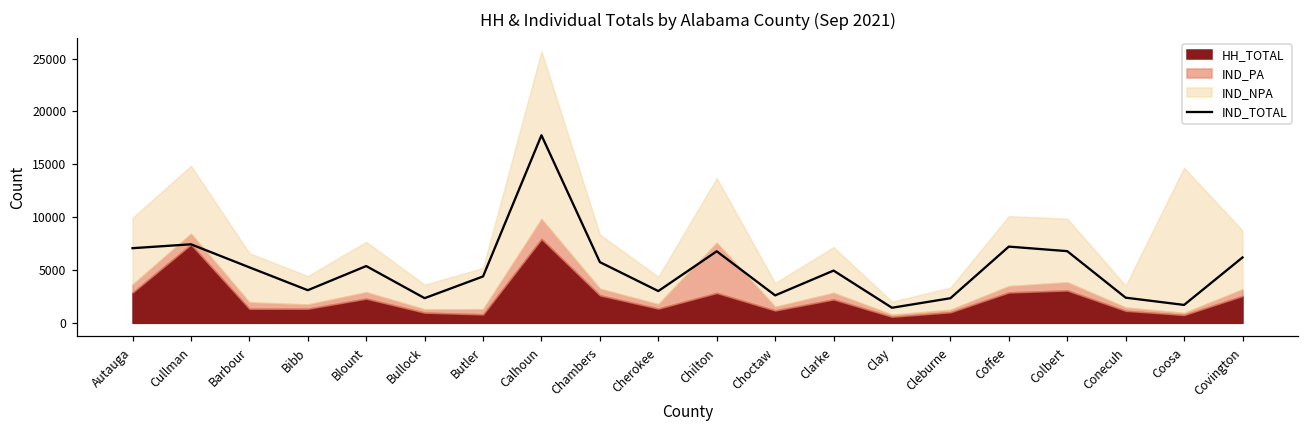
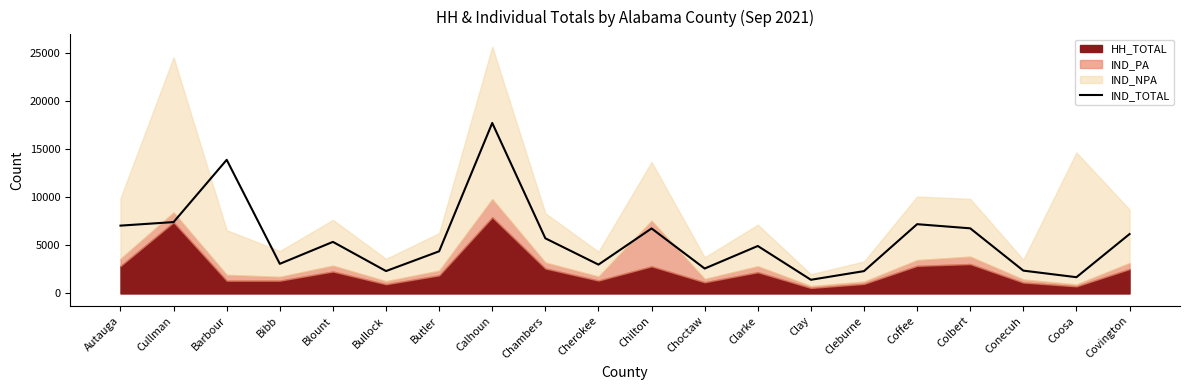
  {
    "IND_TOTAL": {
      "Autauga": 7000,
-     "Barbour": 5000,
+     "Barbour": 14000,
      "Bibb": 3000,
      "Blount": 5000,
      "Bullock": 2000,
      "Butler": 4000,
      "Calhoun": 18000,
      "Chambers": 6000,
      "Cherokee": 3000,
      "Chilton": 7000,
      "Choctaw": 3000,
      "Clarke": 5000,
      "Clay": 1000,
      "Cleburne": 2000,
      "Coffee": 7000,
      "Colbert": 7000,
      "Conecuh": 2000,
      "Coosa": 2000,
      "Covington": 6000
    },
    "HH_TOTAL": {
      "Autauga": 3000,
      "Barbour": 1000,
      "Bibb": 1000,
      "Blount": 2000,
      "Bullock": 1000,
-     "Butler": 1000,
+     "Butler": 2000,
      "Calhoun": 8000,
      "Chambers": 3000,
      "Cherokee": 1000,
      "Chilton": 3000,
      "Choctaw": 1000,
      "Clarke": 2000,
      "Coffee": 3000,
      "Colbert": 3000,
      "Conecuh": 1000,
      "Covington": 3000
    },
    "IND_PA": {
      "Autauga": 1000,
      "Cullman": 1000,
      "Barbour": 1000,
      "Bibb": 0,
      "Blount": 1000,
      "Bullock": 0,
      "Butler": 0,
      "Calhoun": 2000,
      "Chambers": 1000,
      "Cherokee": 0,
      "Chilton": 5000,
      "Choctaw": 0,
      "Clarke": 1000,
      "Coffee": 1000,
      "Colbert": 1000,
      "Conecuh": 0,
      "Covington": 1000
    },
    "IND_NPA": {
      "Autauga": 6000,
-     "Cullman": 6000,
+     "Cullman": 16000,
      "Barbour": 5000,
      "Bibb": 3000,
      "Blount": 5000,
      "Bullock": 2000,
      "Butler": 4000,
      "Calhoun": 16000,
      "Chambers": 5000,
      "Cherokee": 3000,
      "Chilton": 6000,
      "Choctaw": 2000,
      "Clarke": 4000,
      "Clay": 1000,
      "Cleburne": 2000,
      "Coffee": 7000,
      "Colbert": 6000,
      "Conecuh": 2000,
      "Coosa": 14000,
      "Covington": 6000
    }
  }
